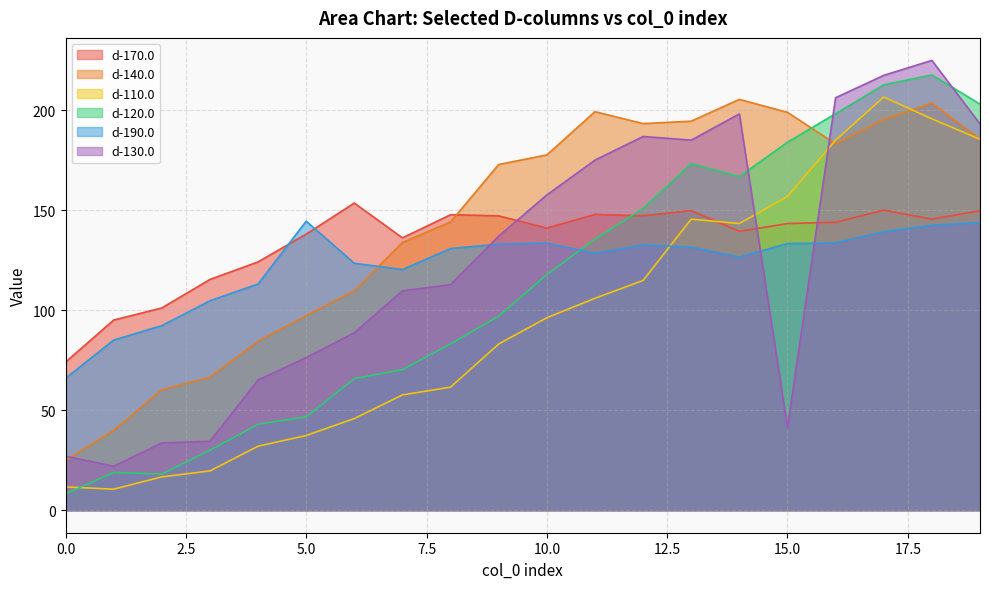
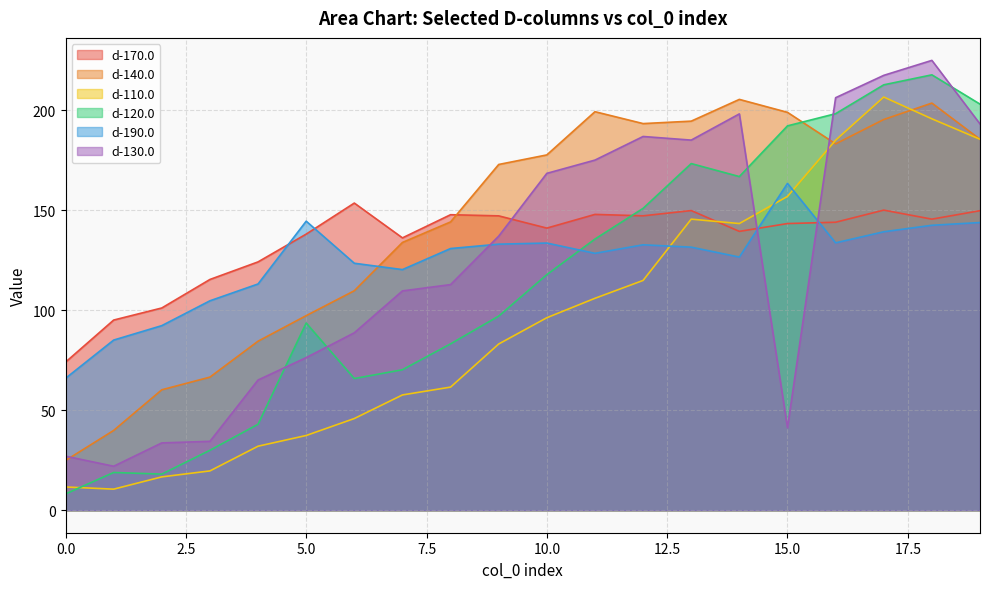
  {
    "d-120.0": {
      "0.0": 8,
-     "5.0": 47,
+     "5.0": 94,
      "10.0": 118,
-     "15.0": 184
+     "15.0": 192
    },
    "d-190.0": {
      "0.0": 66,
      "5.0": 145,
      "10.0": 134,
-     "15.0": 133
+     "15.0": 163
    },
    "d-130.0": {
      "0.0": 27,
      "5.0": 76,
-     "10.0": 158,
+     "10.0": 168,
      "15.0": 41
    }
  }
